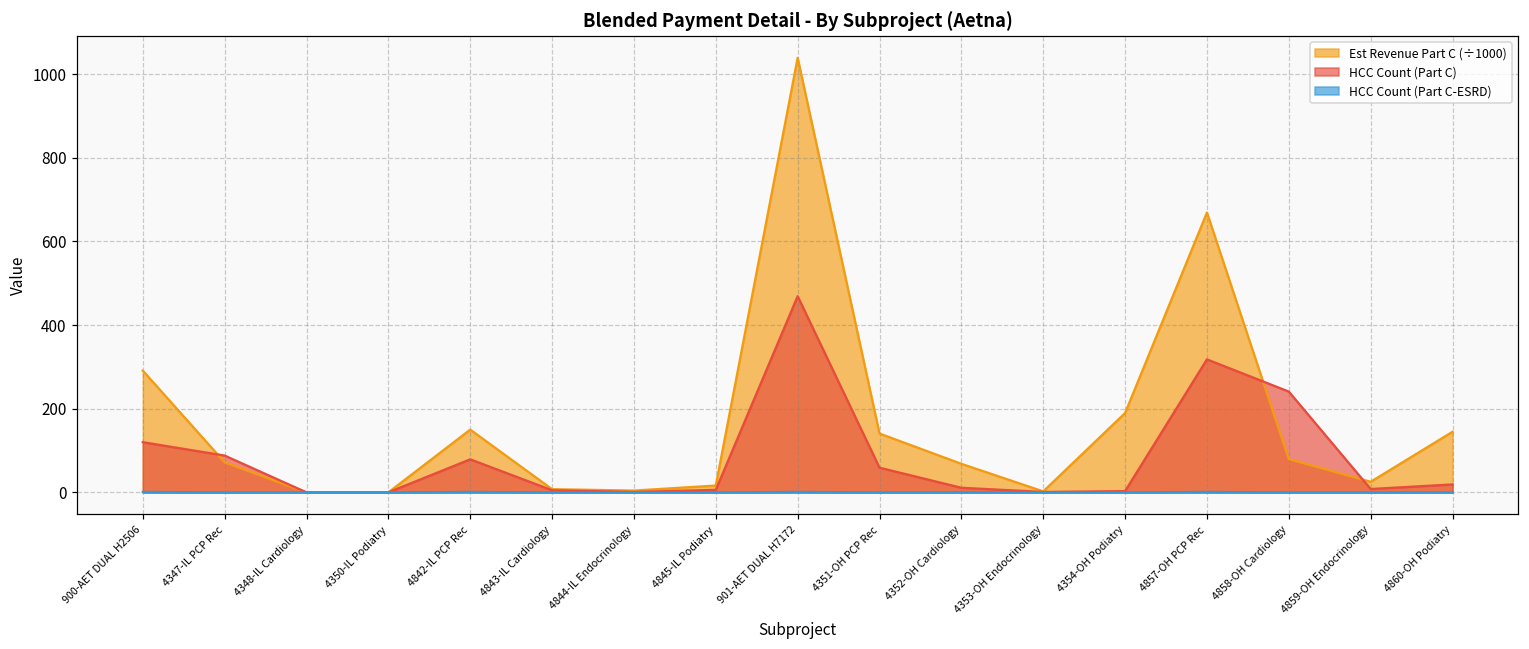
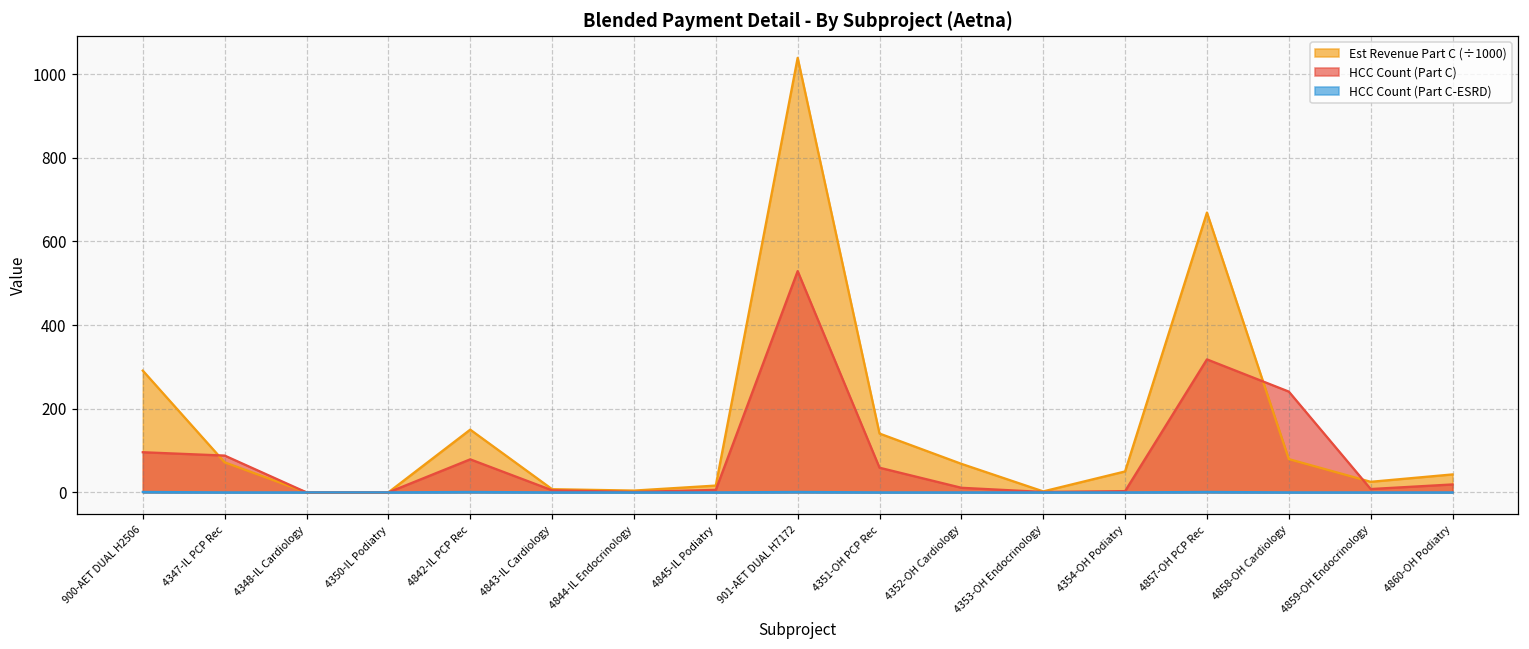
  {
    "Est Revenue Part C (÷1000)": {
      "900-AET DUAL H2506": 290,
      "4347-IL PCP Rec": 70,
      "4842-IL PCP Rec": 150,
      "4845-IL Podiatry": 20,
      "901-AET DUAL H7172": 1040,
      "4351-OH PCP Rec": 140,
      "4352-OH Cardiology": 70,
-     "4354-OH Podiatry": 190,
+     "4354-OH Podiatry": 50,
      "4857-OH PCP Rec": 670,
      "4858-OH Cardiology": 80,
      "4859-OH Endocrinology": 30,
-     "4860-OH Podiatry": 140
+     "4860-OH Podiatry": 40
    },
    "HCC Count (Part C)": {
-     "900-AET DUAL H2506": 120,
+     "900-AET DUAL H2506": 100,
      "4347-IL PCP Rec": 90,
      "4842-IL PCP Rec": 80,
-     "901-AET DUAL H7172": 470,
+     "901-AET DUAL H7172": 530,
      "4351-OH PCP Rec": 60,
      "4352-OH Cardiology": 10,
      "4857-OH PCP Rec": 320,
      "4858-OH Cardiology": 240,
      "4859-OH Endocrinology": 10,
      "4860-OH Podiatry": 20
    },
    "HCC Count (Part C-ESRD)": {
      "900-AET DUAL H2506": 0,
      "4347-IL PCP Rec": 0,
      "4842-IL PCP Rec": 0,
      "901-AET DUAL H7172": 0,
      "4351-OH PCP Rec": 0,
      "4352-OH Cardiology": 0,
      "4857-OH PCP Rec": 0,
      "4858-OH Cardiology": 0,
      "4859-OH Endocrinology": 0,
      "4860-OH Podiatry": 0
    }
  }
